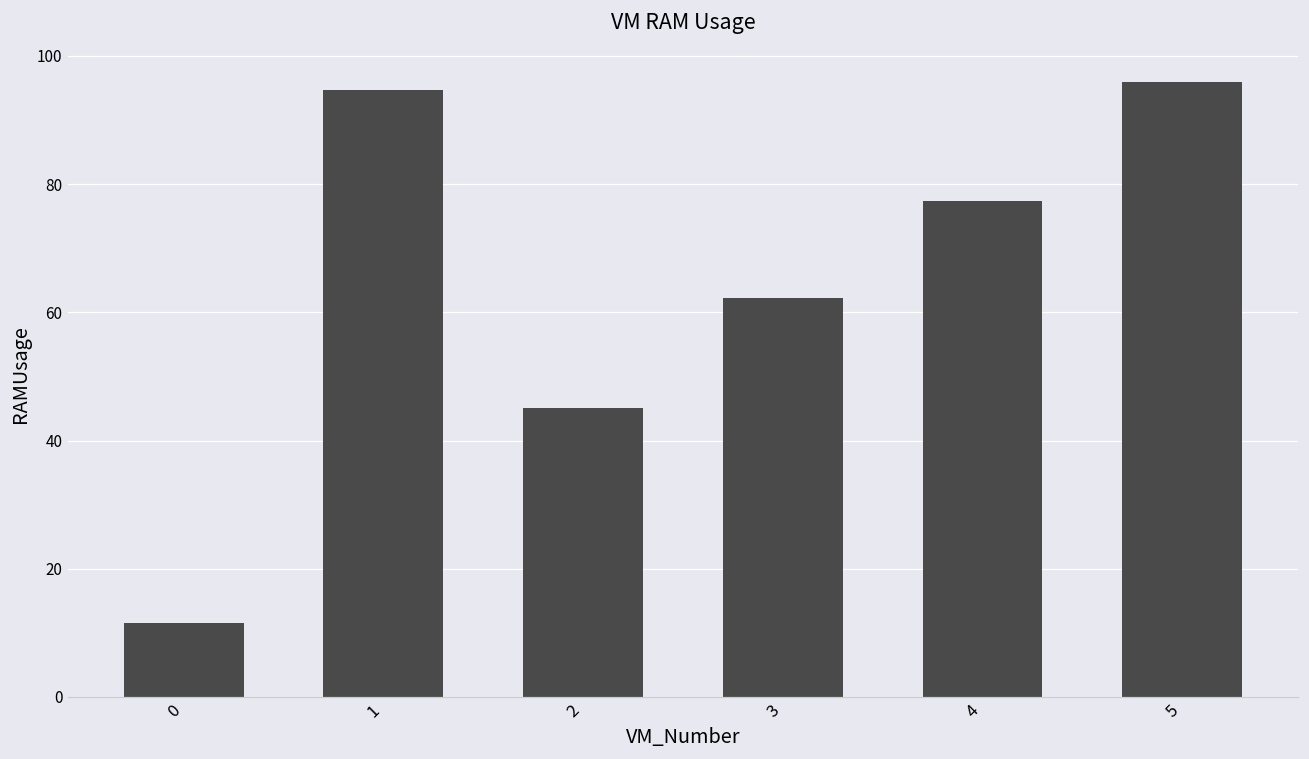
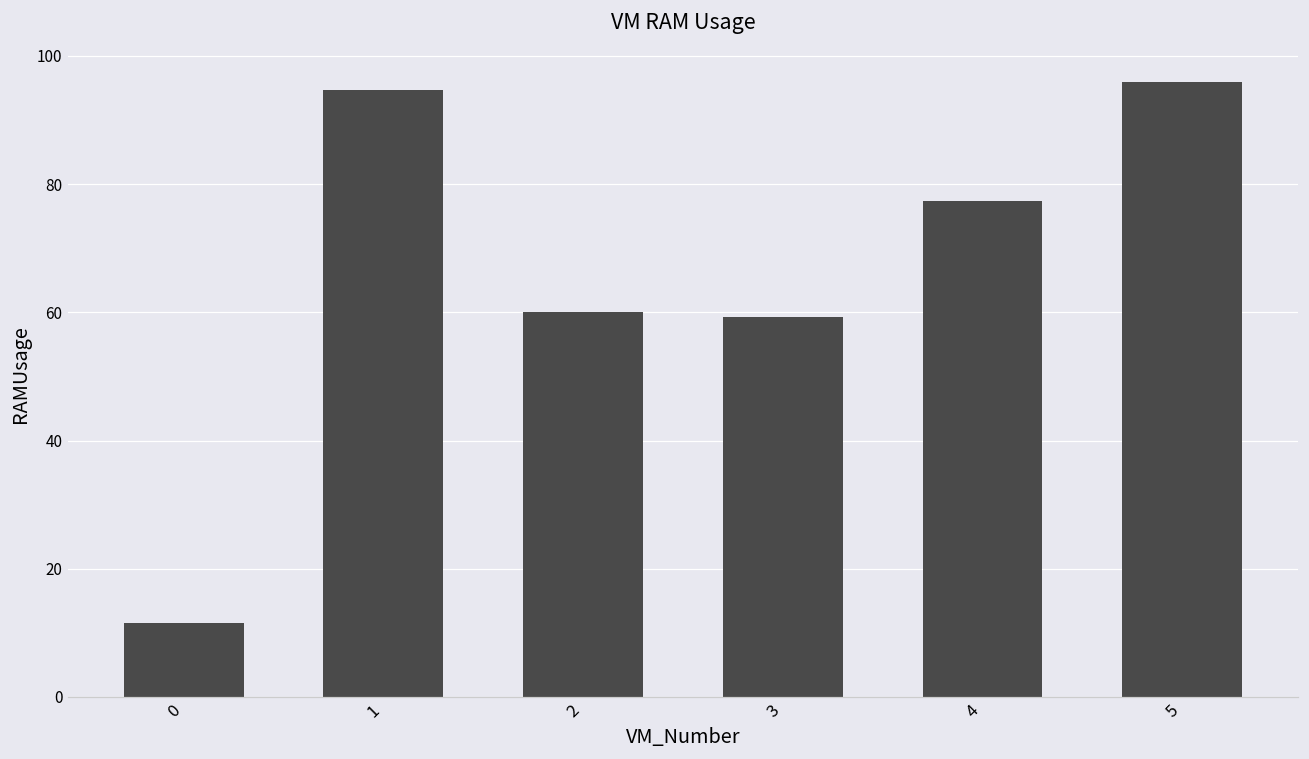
  {
    "0": 12,
    "1": 95,
-   "2": 45,
-   "3": 62,
+   "2": 60,
+   "3": 59,
    "4": 77,
    "5": 96
  }
